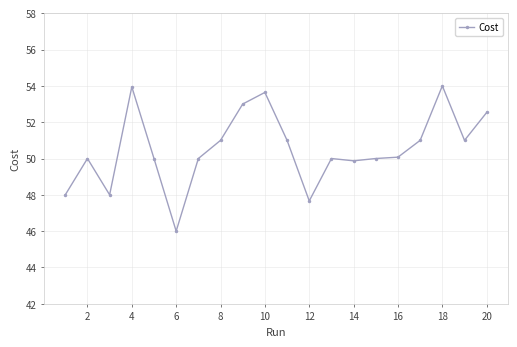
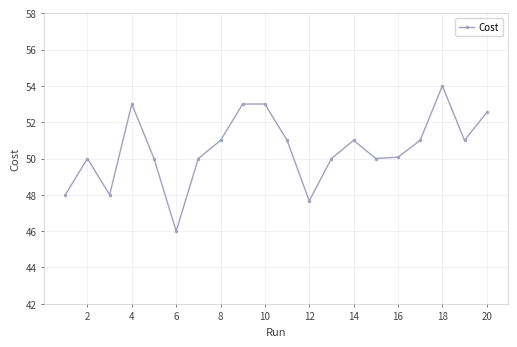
  {
    "2": 50.0,
-   "4": 53.9,
+   "4": 53.0,
    "6": 46.0,
    "8": 51.0,
-   "10": 53.6,
+   "10": 53.0,
    "12": 47.7,
-   "14": 49.9,
+   "14": 51.0,
    "16": 50.1,
    "18": 54.0,
    "20": 52.5
  }
